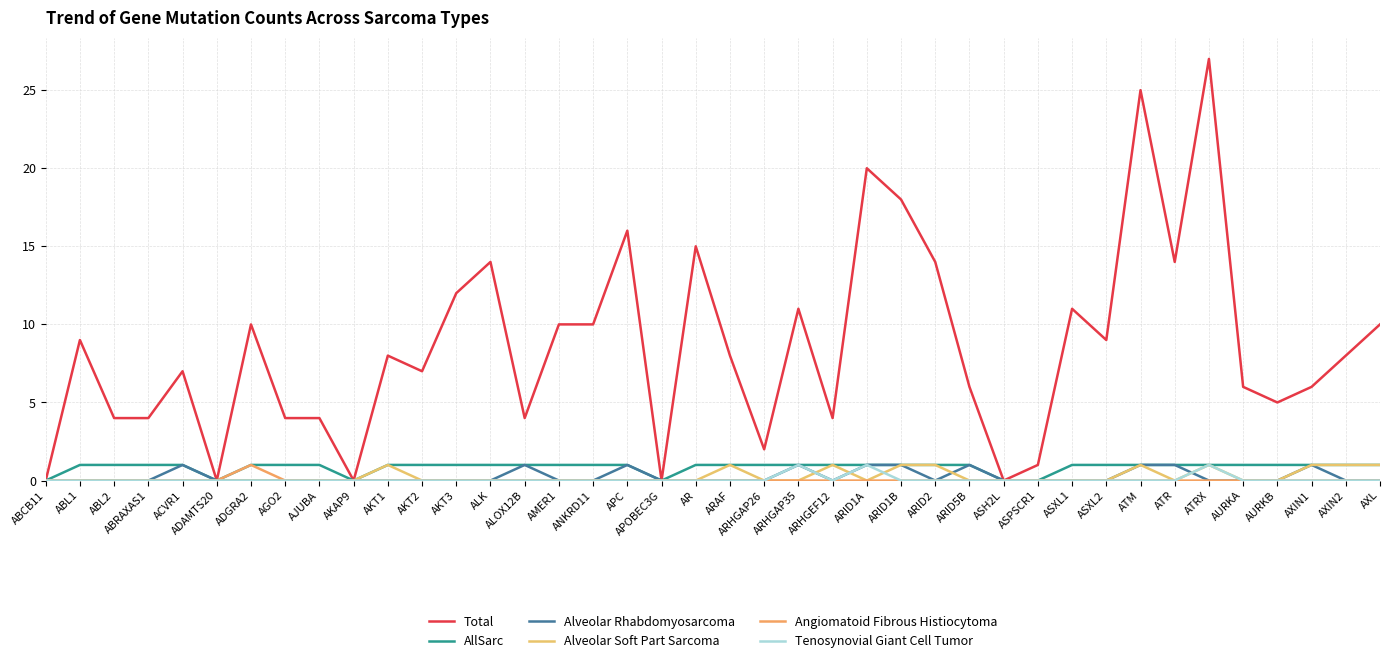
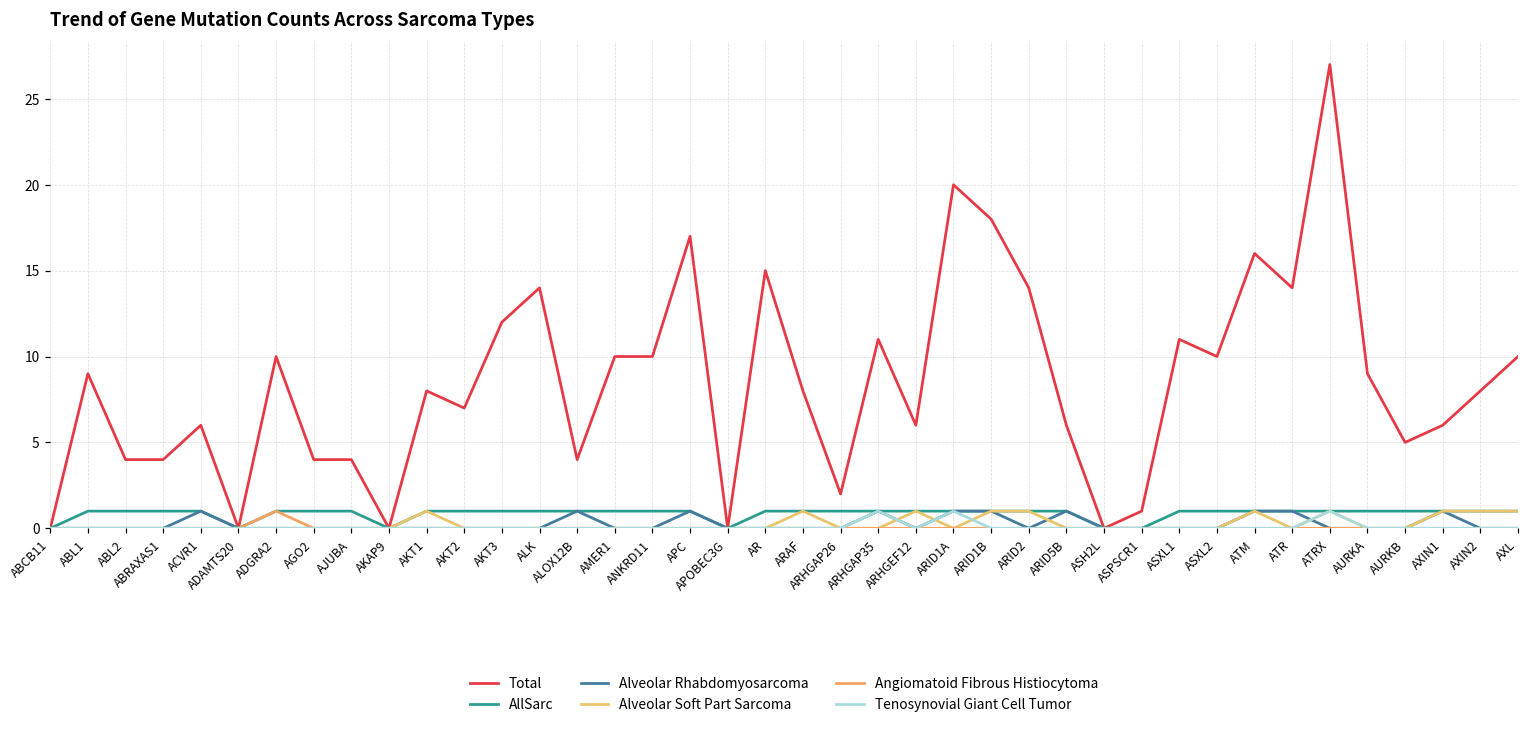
  {
    "Total": {
      "ABL1": 9,
      "ABL2": 4,
      "ABRAXAS1": 4,
-     "ACVR1": 7,
+     "ACVR1": 6,
      "ADGRA2": 10,
      "AGO2": 4,
      "AJUBA": 4,
      "AKT1": 8,
      "AKT2": 7,
      "AKT3": 12,
      "ALK": 14,
      "ALOX12B": 4,
      "AMER1": 10,
      "ANKRD11": 10,
-     "APC": 16,
+     "APC": 17,
      "AR": 15,
      "ARAF": 8,
      "ARHGAP26": 2,
      "ARHGAP35": 11,
-     "ARHGEF12": 4,
+     "ARHGEF12": 6,
      "ARID1A": 20,
      "ARID1B": 18,
      "ARID2": 14,
      "ARID5B": 6,
      "ASPSCR1": 1,
      "ASXL1": 11,
-     "ASXL2": 9,
-     "ATM": 25,
+     "ASXL2": 10,
+     "ATM": 16,
      "ATR": 14,
      "ATRX": 27,
-     "AURKA": 6,
+     "AURKA": 9,
      "AURKB": 5,
      "AXIN1": 6,
      "AXIN2": 8,
      "AXL": 10
    }
  }
